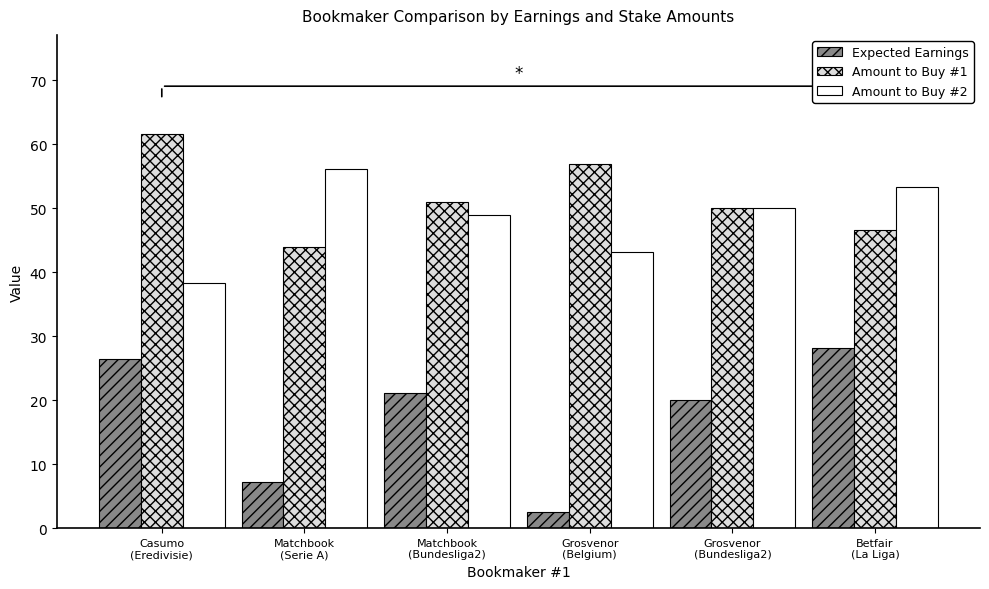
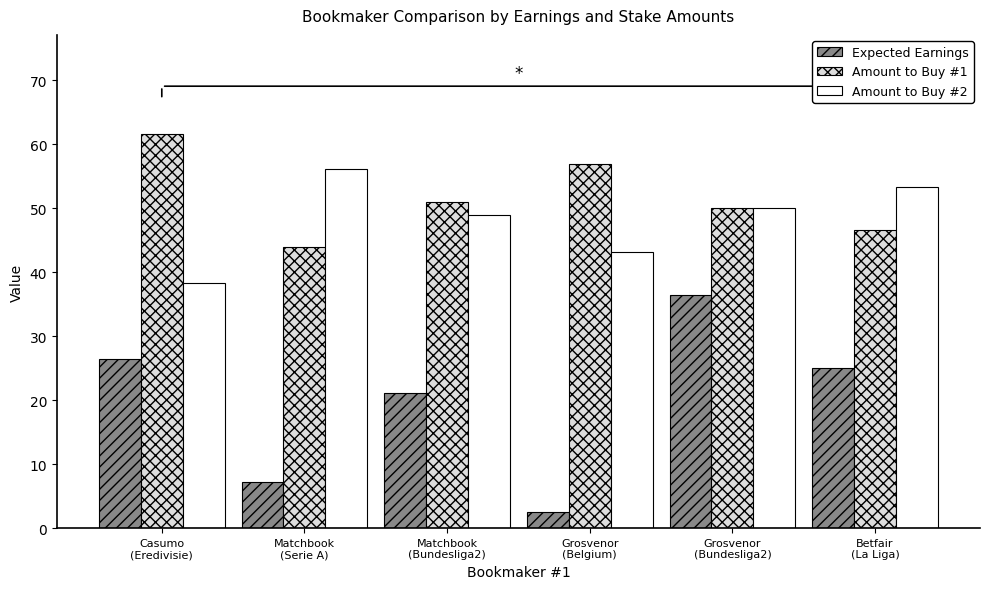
  {
    "Expected Earnings": {
      "Casumo (Eredivisie)": 26,
      "Matchbook (Serie A)": 7,
      "Matchbook (Bundesliga2)": 21,
      "Grosvenor (Belgium)": 3,
-     "Grosvenor (Bundesliga2)": 20,
-     "Betfair (La Liga)": 28
+     "Grosvenor (Bundesliga2)": 36,
+     "Betfair (La Liga)": 25
    }
  }
